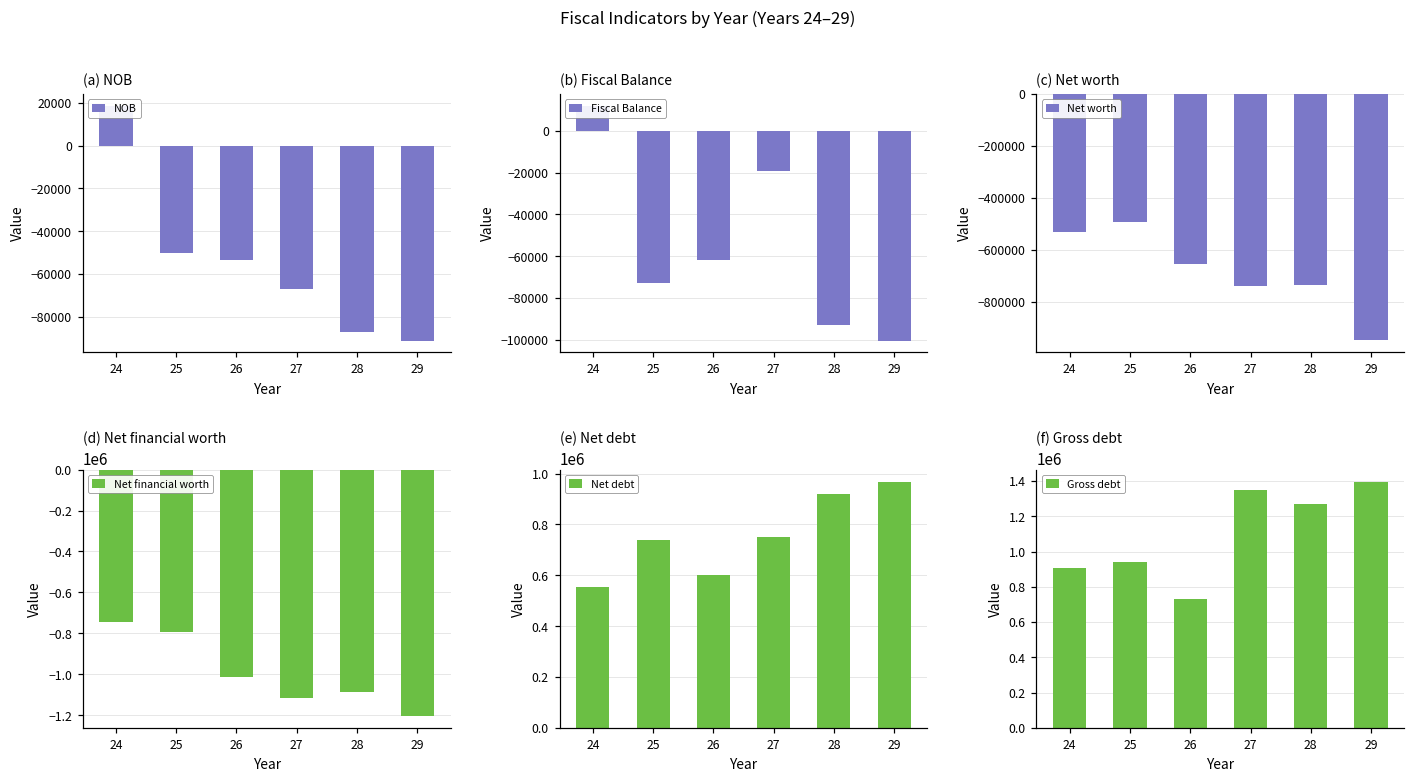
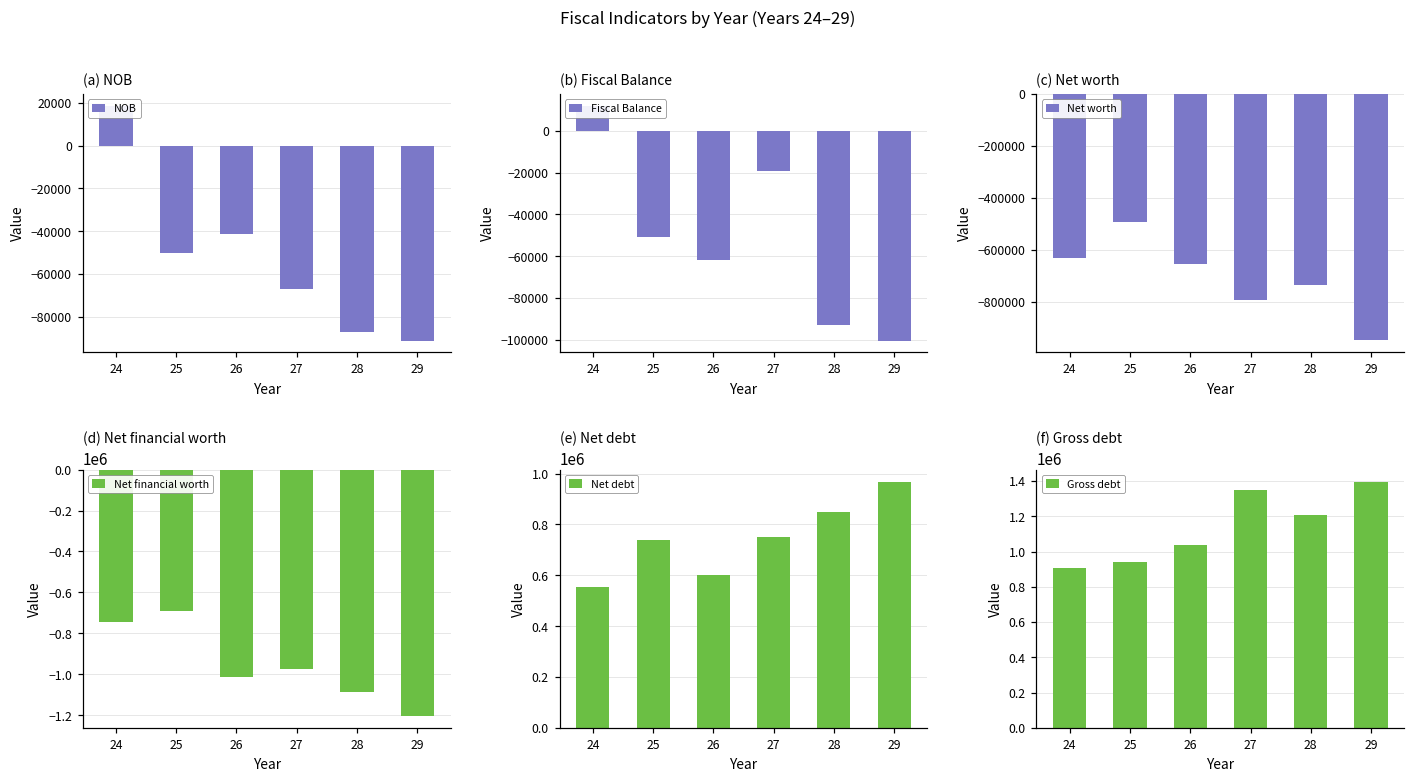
  {
    "(a) NOB": {
      "25": -50000,
-     "26": -54000,
+     "26": -41000,
      "27": -67000,
      "28": -87000,
      "29": -91000
    },
    "(b) Fiscal Balance": {
-     "25": -73000,
+     "25": -51000,
      "26": -62000,
      "27": -19000,
      "28": -93000,
      "29": -100000
    },
    "(c) Net worth": {
-     "24": -530000,
+     "24": -630000,
      "25": -490000,
      "26": -650000,
-     "27": -740000,
+     "27": -790000,
      "28": -740000,
      "29": -950000
    },
    "(d) Net financial worth": {
      "24": -750000,
-     "25": -790000,
+     "25": -690000,
      "26": -1010000,
-     "27": -1120000,
+     "27": -980000,
      "28": -1090000,
      "29": -1200000
    },
    "(e) Net debt": {
      "24": 550000,
      "25": 740000,
      "26": 600000,
      "27": 750000,
-     "28": 920000,
+     "28": 850000,
      "29": 970000
    },
    "(f) Gross debt": {
      "24": 910000,
      "25": 940000,
-     "26": 730000,
+     "26": 1040000,
      "27": 1350000,
-     "28": 1270000,
+     "28": 1210000,
      "29": 1400000
    }
  }
